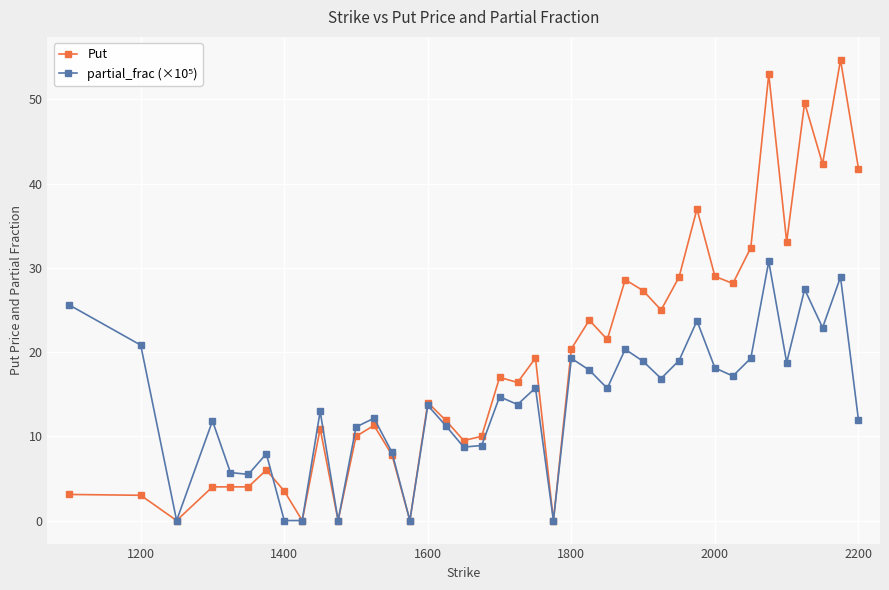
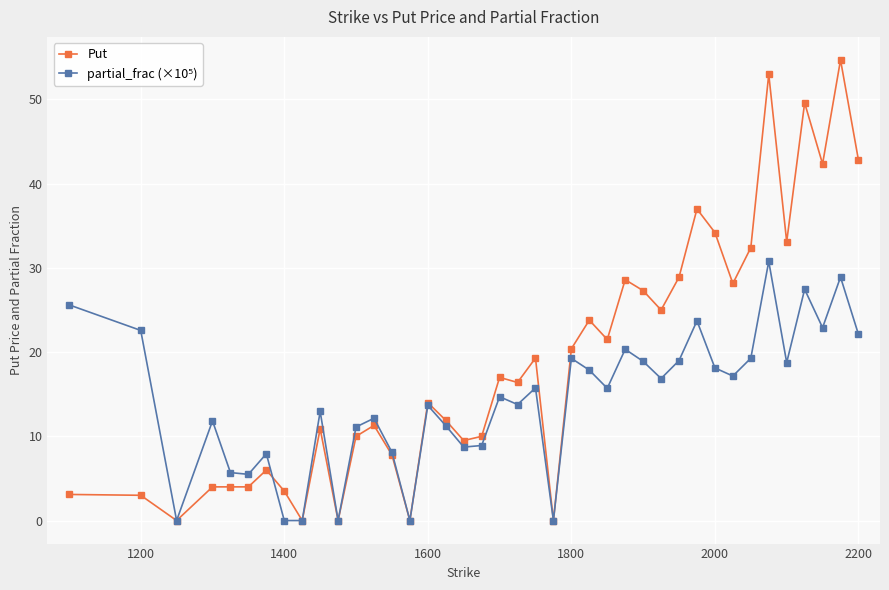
  {
    "Put": {
      "1200": 3,
      "1400": 4,
      "1600": 14,
      "1800": 20,
-     "2000": 29,
-     "2200": 42
+     "2000": 34,
+     "2200": 43
    },
    "partial_frac (×10⁵)": {
-     "1200": 21,
+     "1200": 23,
      "1400": 0,
      "1600": 14,
      "1800": 19,
      "2000": 18,
-     "2200": 12
+     "2200": 22
    }
  }
